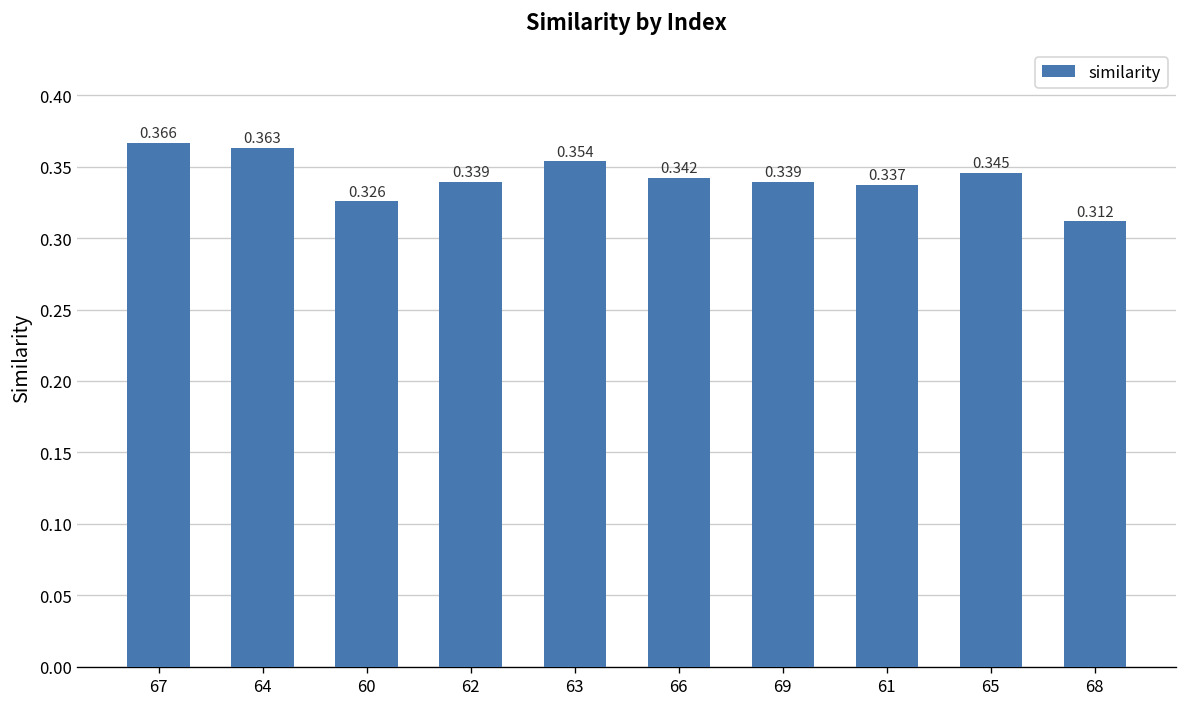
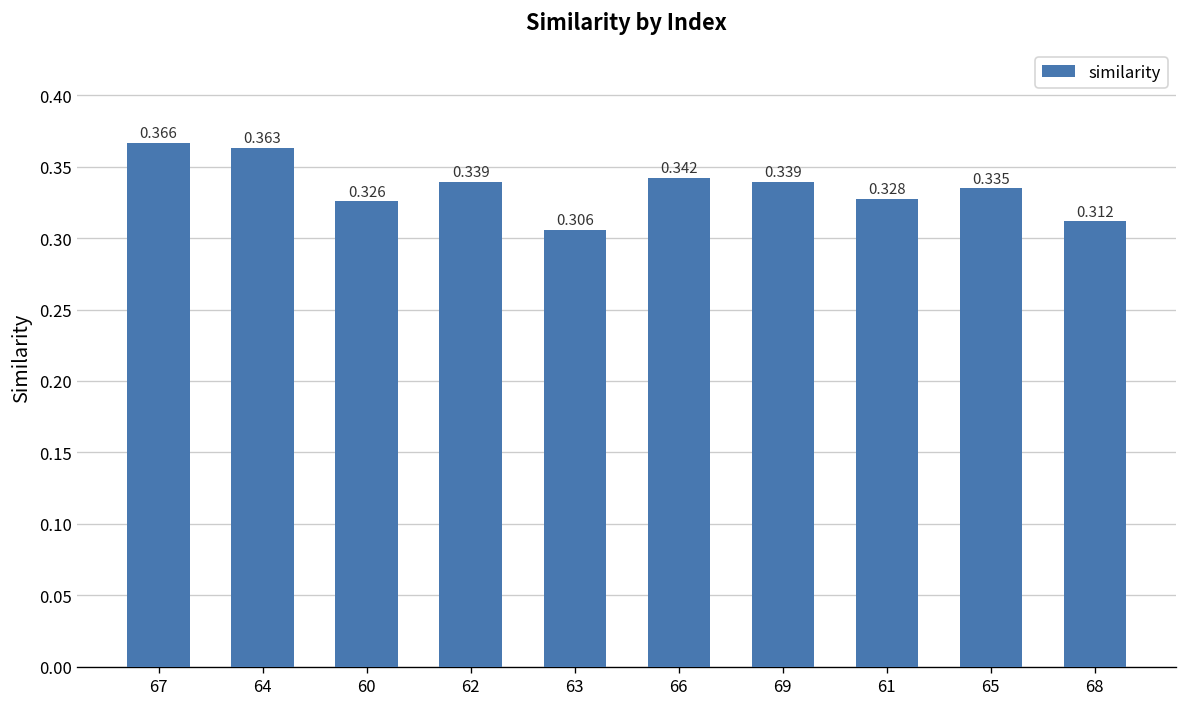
  {
    "67": 0.366,
    "64": 0.363,
    "60": 0.326,
    "62": 0.339,
-   "63": 0.354,
+   "63": 0.306,
    "66": 0.342,
    "69": 0.339,
-   "61": 0.337,
-   "65": 0.345,
+   "61": 0.328,
+   "65": 0.335,
    "68": 0.312
  }
